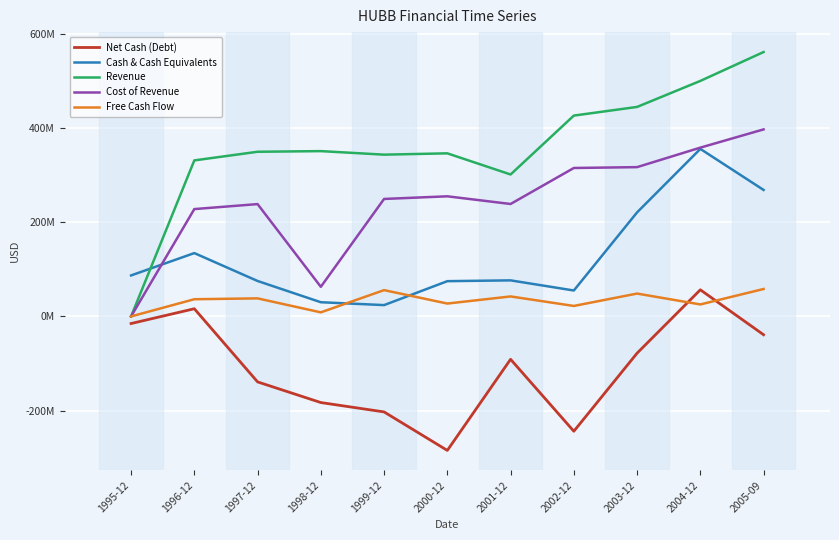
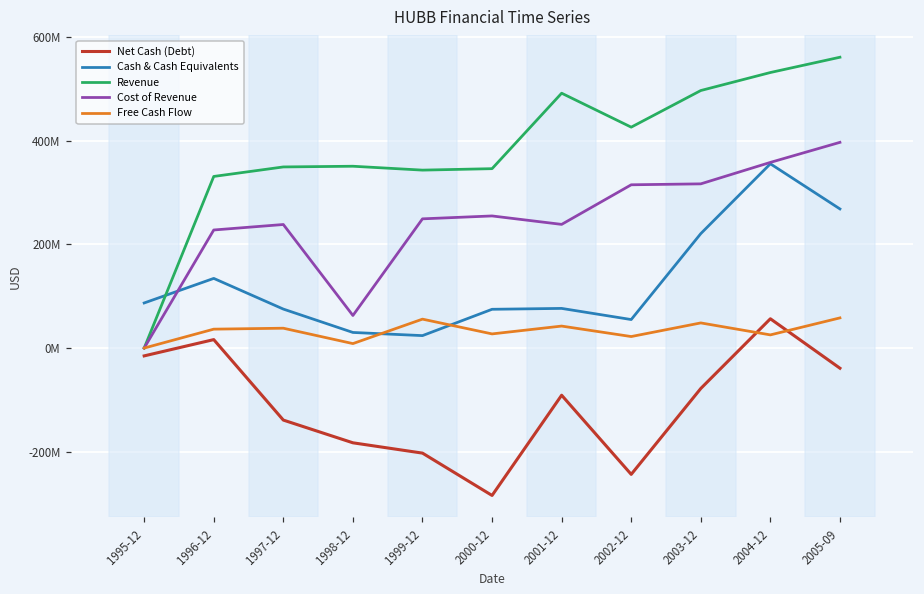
  {
    "Net Cash (Debt)": {
      "1995-12": -20000000,
      "1996-12": 20000000,
      "1997-12": -140000000,
      "1998-12": -180000000,
      "1999-12": -200000000,
      "2000-12": -280000000,
      "2001-12": -90000000,
      "2002-12": -240000000,
      "2003-12": -80000000,
      "2004-12": 60000000,
      "2005-09": -40000000
    },
    "Cash & Cash Equivalents": {
      "1995-12": 90000000,
      "1996-12": 130000000,
      "1997-12": 80000000,
      "1998-12": 30000000,
      "1999-12": 20000000,
      "2000-12": 70000000,
      "2001-12": 80000000,
      "2002-12": 60000000,
      "2003-12": 220000000,
      "2005-09": 270000000
    },
    "Revenue": {
      "1996-12": 330000000,
      "1997-12": 350000000,
      "1998-12": 350000000,
      "1999-12": 340000000,
      "2000-12": 350000000,
-     "2001-12": 300000000,
+     "2001-12": 490000000,
      "2002-12": 430000000,
-     "2003-12": 440000000,
-     "2004-12": 500000000,
+     "2003-12": 500000000,
+     "2004-12": 530000000,
      "2005-09": 560000000
    },
    "Cost of Revenue": {
      "1996-12": 230000000,
      "1997-12": 240000000,
      "1998-12": 60000000,
      "1999-12": 250000000,
      "2000-12": 250000000,
      "2001-12": 240000000,
      "2002-12": 320000000,
      "2003-12": 320000000,
      "2005-09": 400000000
    },
    "Free Cash Flow": {
      "1996-12": 40000000,
      "1997-12": 40000000,
      "1998-12": 10000000,
      "1999-12": 60000000,
      "2000-12": 30000000,
      "2001-12": 40000000,
      "2002-12": 20000000,
      "2003-12": 50000000,
      "2004-12": 30000000,
      "2005-09": 60000000
    }
  }
